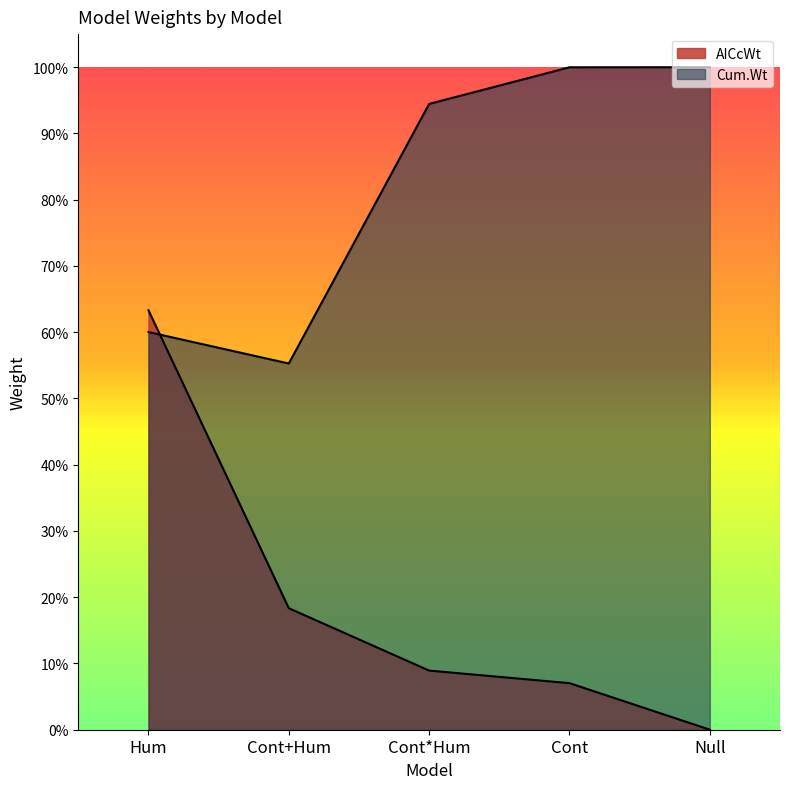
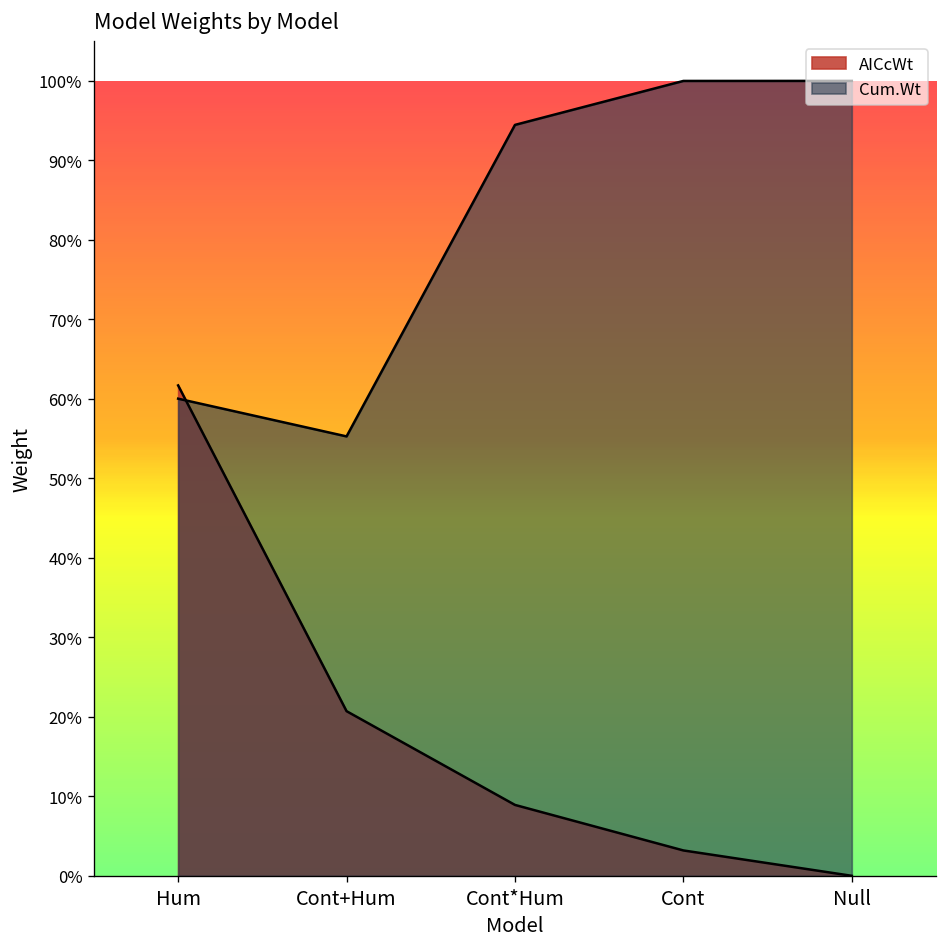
  {
    "AICcWt": {
-     "Hum": "63%",
-     "Cont+Hum": "18%",
+     "Hum": "62%",
+     "Cont+Hum": "21%",
      "Cont*Hum": "9%",
-     "Cont": "7%",
+     "Cont": "3%",
      "Null": "0%"
    },
    "Cum.Wt": {
      "Hum": "60%",
      "Cont+Hum": "55%",
      "Cont*Hum": "94%",
      "Cont": "100%"
    }
  }
